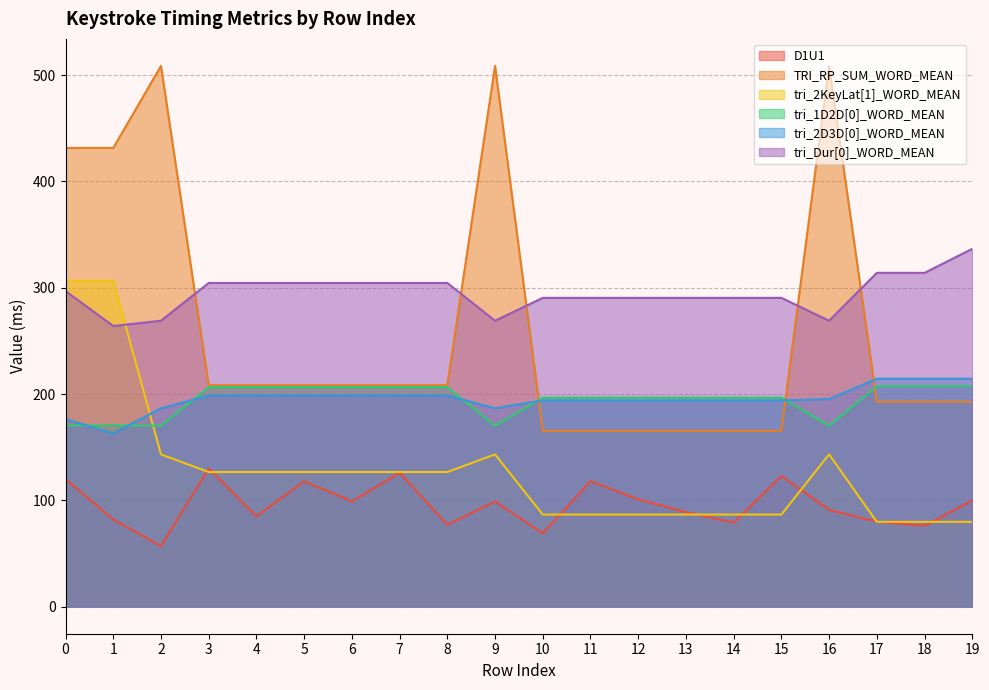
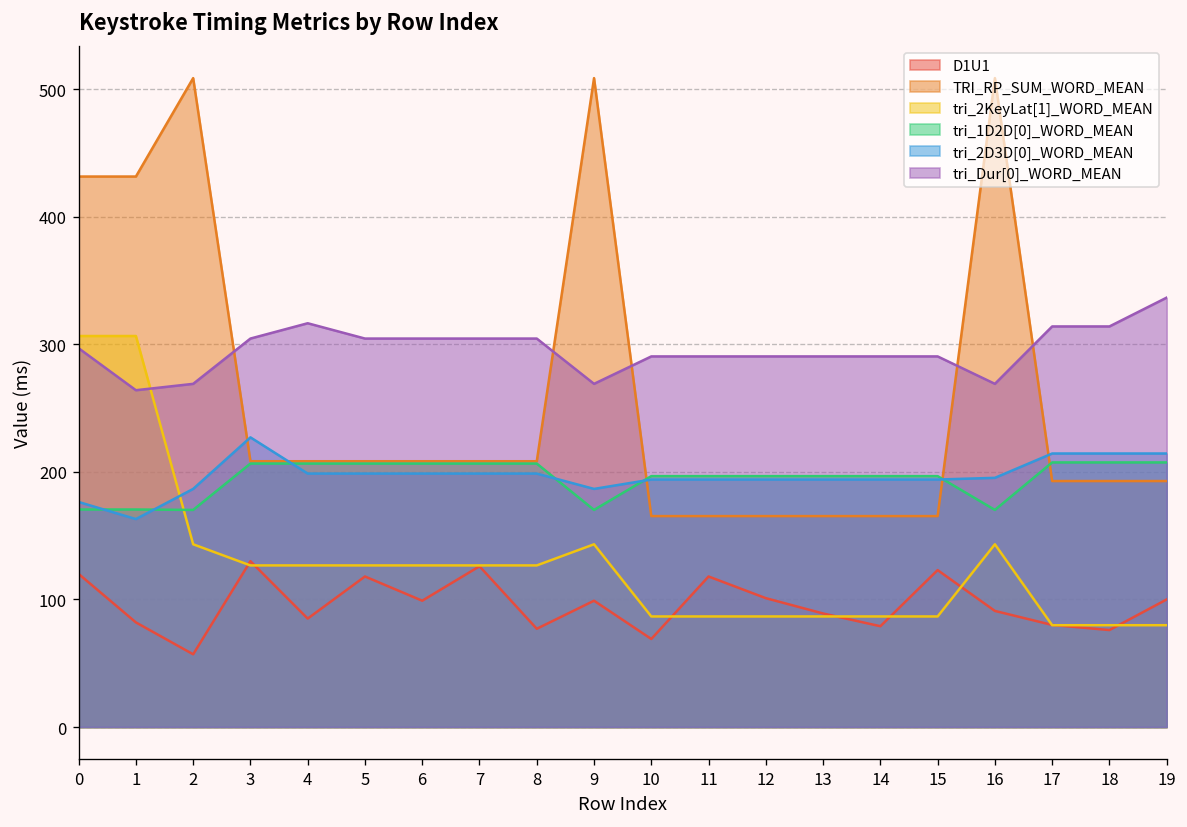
  {
    "tri_1D2D[0]_WORD_MEAN": {
      "0": 171,
      "1": 171,
      "2": 170,
      "9": 170,
      "10": 197,
      "11": 197,
      "12": 197,
      "13": 197,
      "14": 197,
      "15": 197,
      "16": 170,
      "17": 207,
      "18": 207,
      "19": 207
    },
    "tri_2D3D[0]_WORD_MEAN": {
      "0": 176,
      "1": 163,
      "2": 187,
-     "3": 199,
+     "3": 227,
      "4": 199,
      "5": 199,
      "6": 199,
      "7": 199,
      "8": 199,
      "9": 187,
      "10": 194,
      "11": 194,
      "12": 194,
      "13": 194,
      "14": 194,
      "15": 194,
      "16": 195,
      "17": 214,
      "18": 214,
      "19": 214
    },
    "tri_Dur[0]_WORD_MEAN": {
      "0": 297,
      "1": 264,
      "2": 269,
      "3": 305,
-     "4": 305,
+     "4": 317,
      "5": 305,
      "6": 305,
      "7": 305,
      "8": 305,
      "9": 269,
      "10": 291,
      "11": 291,
      "12": 291,
      "13": 291,
      "14": 291,
      "15": 291,
      "16": 269,
      "17": 314,
      "18": 314,
      "19": 337
    }
  }
